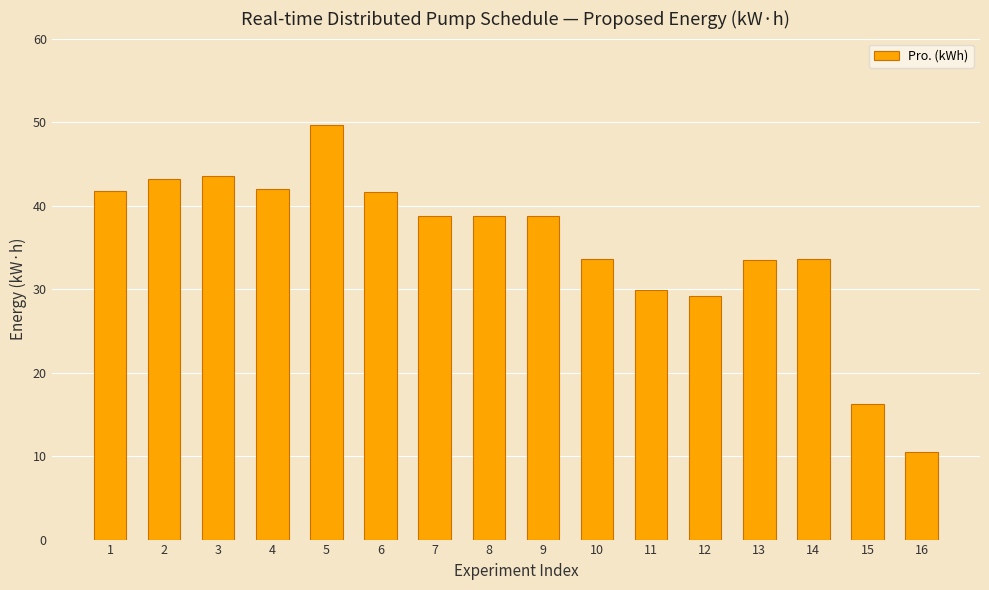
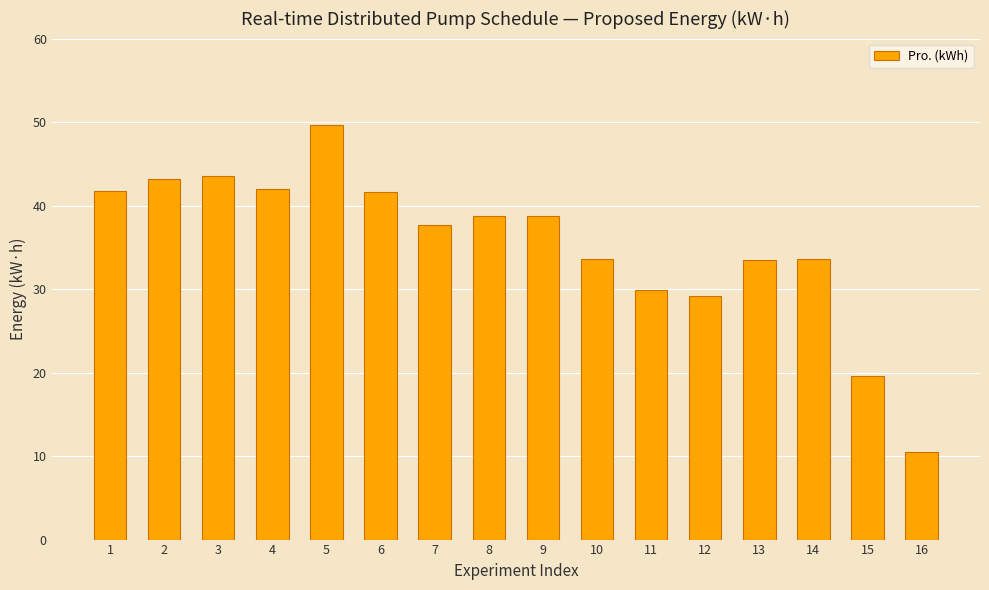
  {
    "1": 42,
    "2": 43,
    "3": 44,
    "4": 42,
    "5": 50,
    "6": 42,
-   "7": 39,
+   "7": 38,
    "8": 39,
    "9": 39,
    "10": 34,
    "11": 30,
    "12": 29,
    "13": 34,
    "14": 34,
-   "15": 16,
+   "15": 20,
    "16": 10
  }
